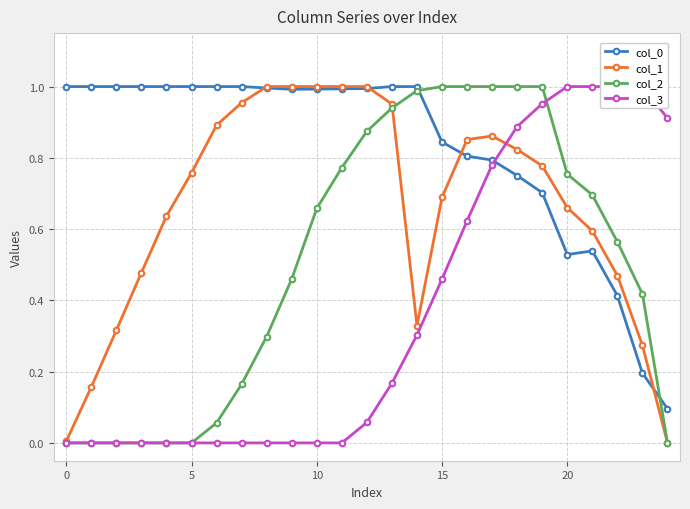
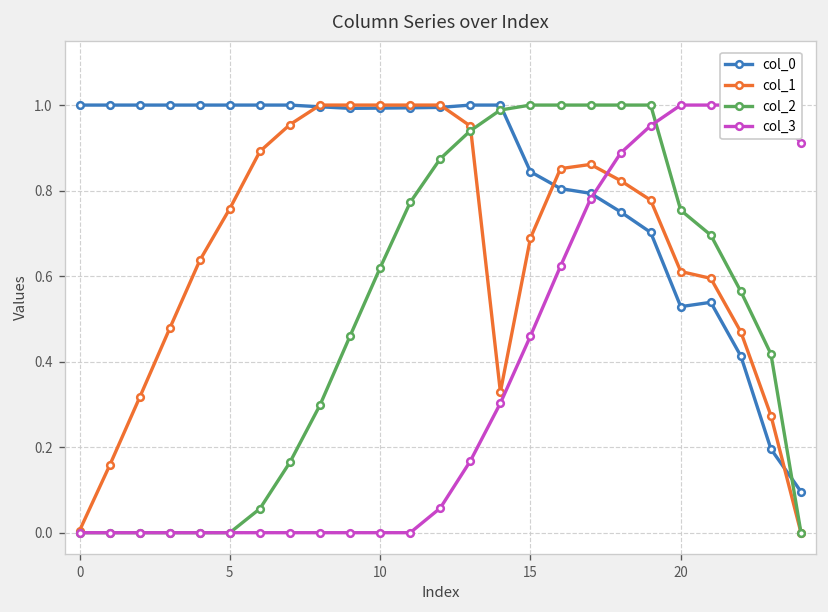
  {
    "col_0": {
      "0": 1.00,
      "5": 1.00,
      "15": 0.84,
      "20": 0.53
    },
    "col_1": {
      "5": 0.76,
      "15": 0.69,
-     "20": 0.66
+     "20": 0.61
    },
    "col_2": {
-     "10": 0.66,
+     "10": 0.62,
      "15": 1.00,
      "20": 0.75
    },
    "col_3": {
      "10": 0.00,
      "15": 0.46,
      "20": 1.00
    }
  }
